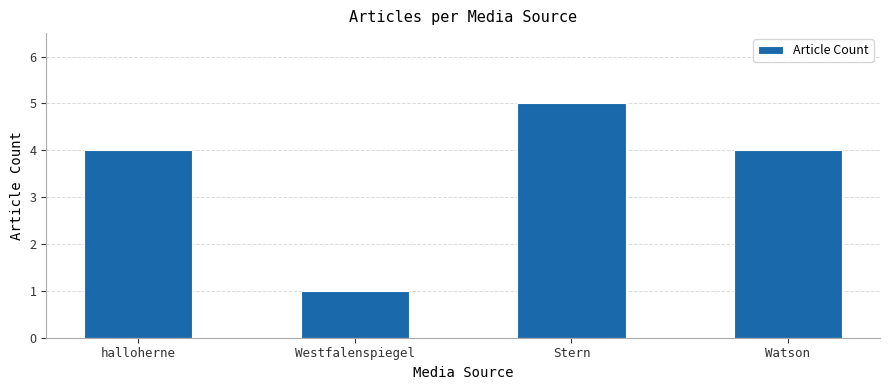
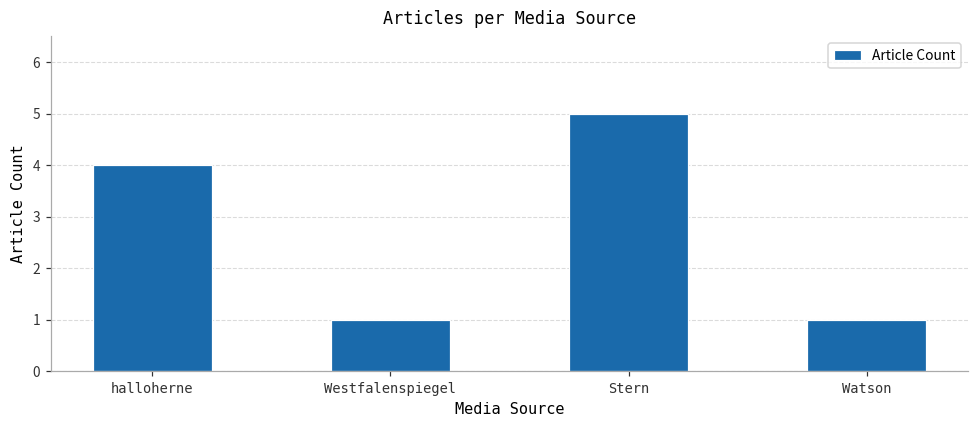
  {
    "halloherne": 4,
    "Westfalenspiegel": 1,
    "Stern": 5,
-   "Watson": 4
+   "Watson": 1
  }
